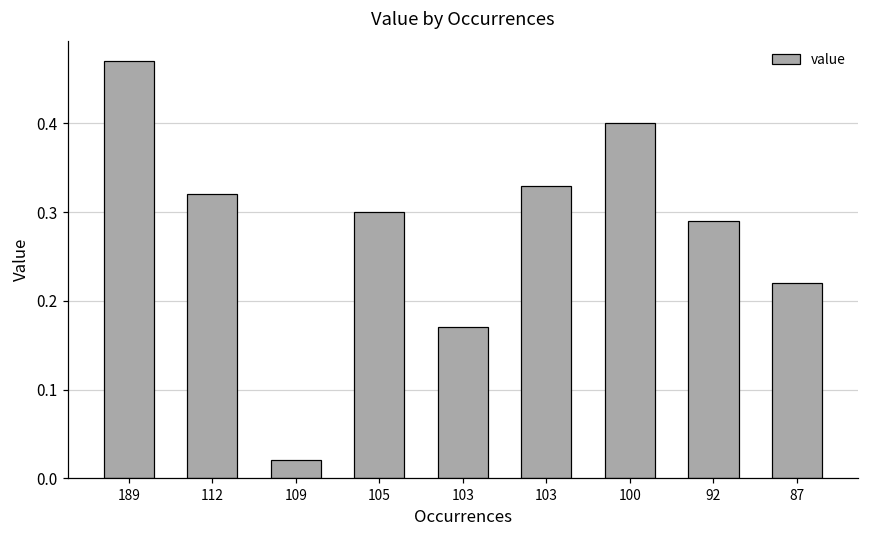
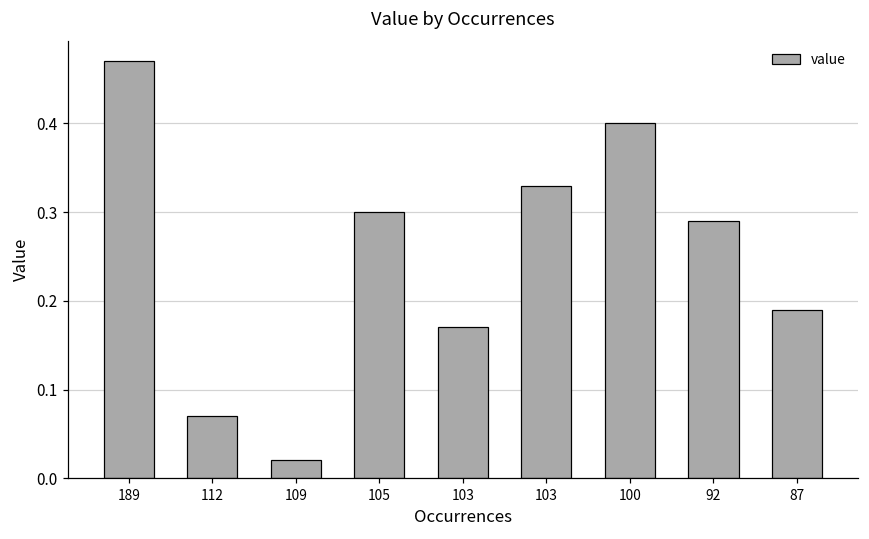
  {
    "189": 0.47,
-   "112": 0.32,
+   "112": 0.07,
    "109": 0.02,
    "105": 0.30,
    "100": 0.40,
    "92": 0.29,
-   "87": 0.22
+   "87": 0.19
  }
